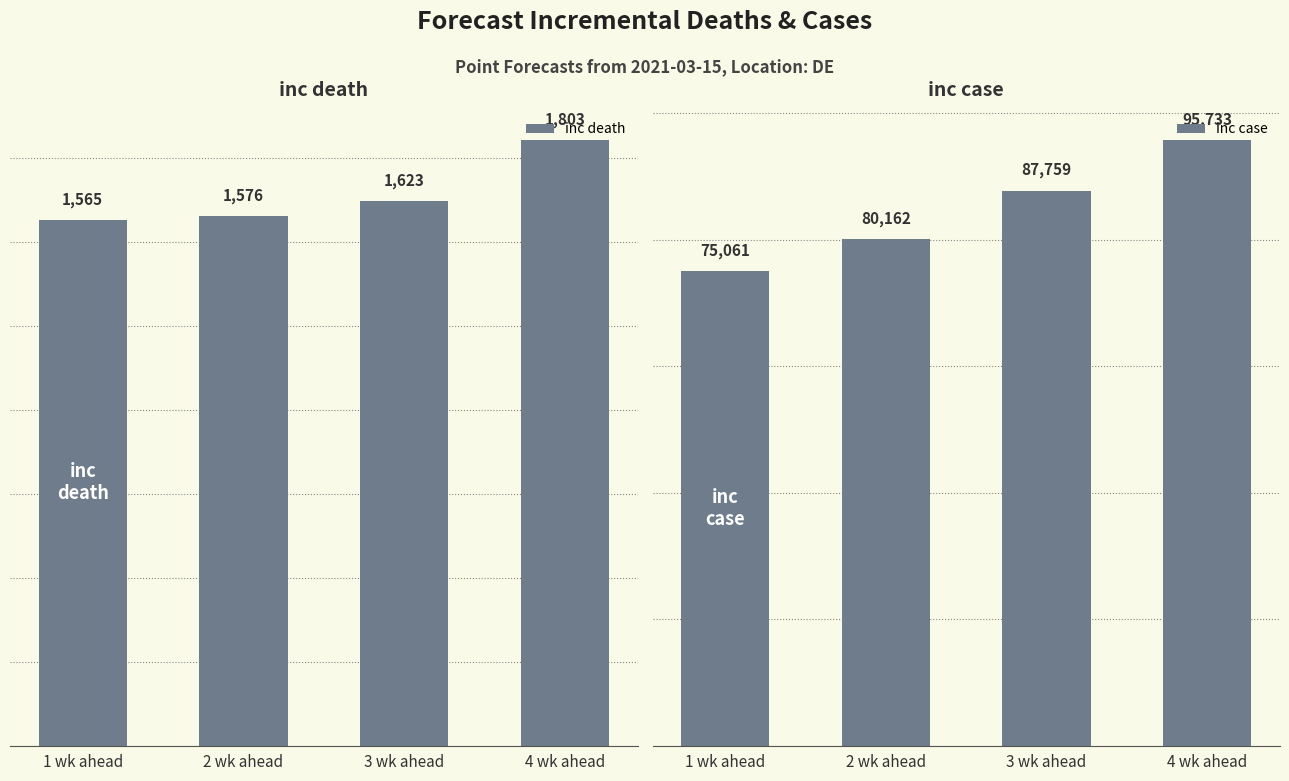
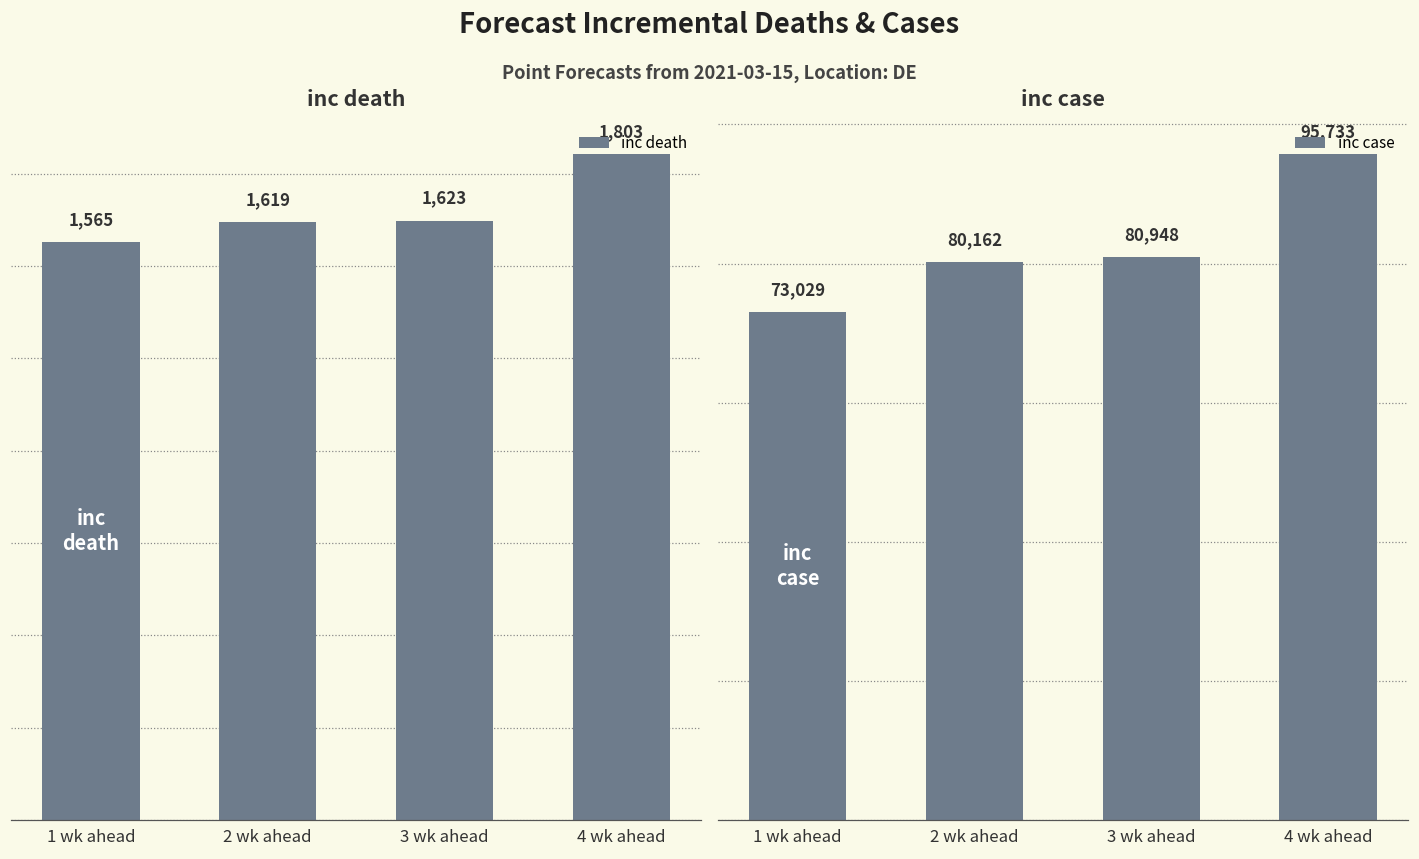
  {
    "inc death": {
      "1 wk ahead": "1,565",
-     "2 wk ahead": "1,576",
+     "2 wk ahead": "1,619",
      "3 wk ahead": "1,623",
      "4 wk ahead": "1,803"
    },
    "inc case": {
-     "1 wk ahead": "75,061",
+     "1 wk ahead": "73,029",
      "2 wk ahead": "80,162",
-     "3 wk ahead": "87,759",
+     "3 wk ahead": "80,948",
      "4 wk ahead": "95,733"
    }
  }
